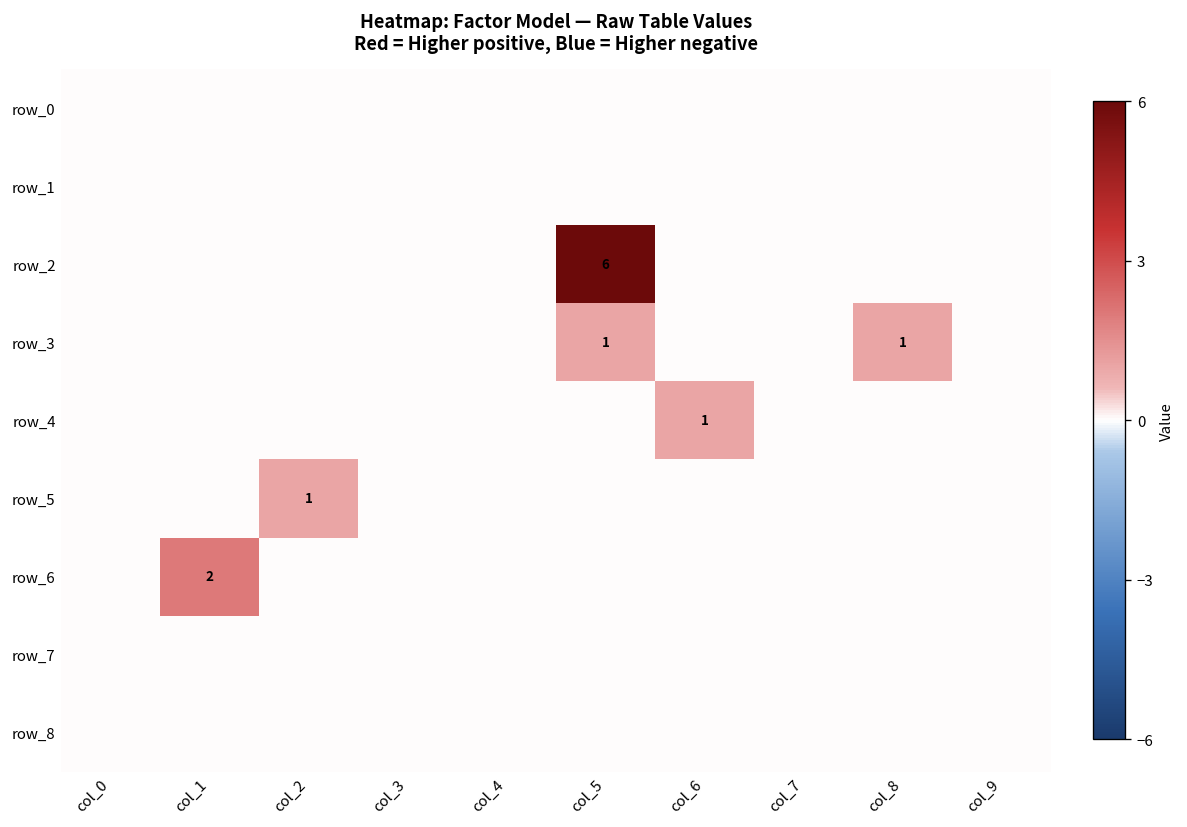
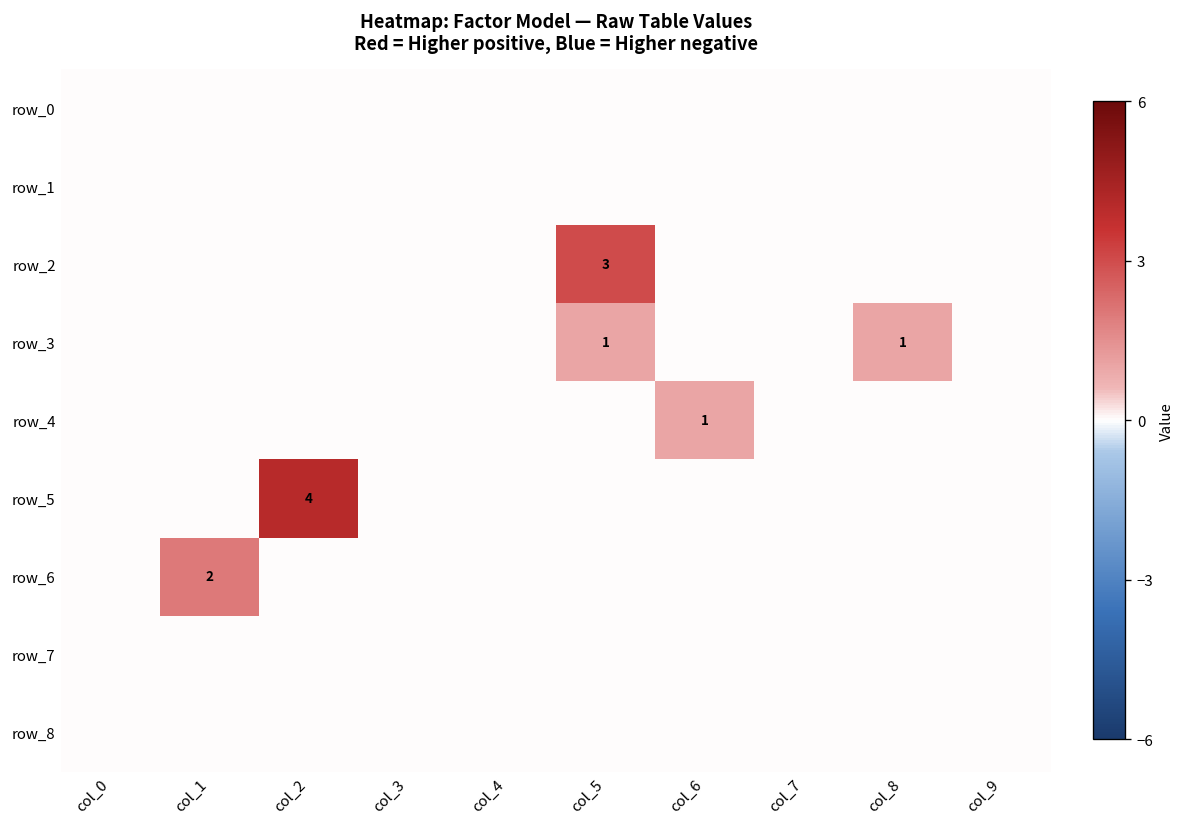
  {
    "row_2": {
-     "col_5": 6
+     "col_5": 3
    },
    "row_3": {
      "col_5": 1,
      "col_8": 1
    },
    "row_4": {
      "col_6": 1
    },
    "row_5": {
-     "col_2": 1
+     "col_2": 4
    },
    "row_6": {
      "col_1": 2
    }
  }
